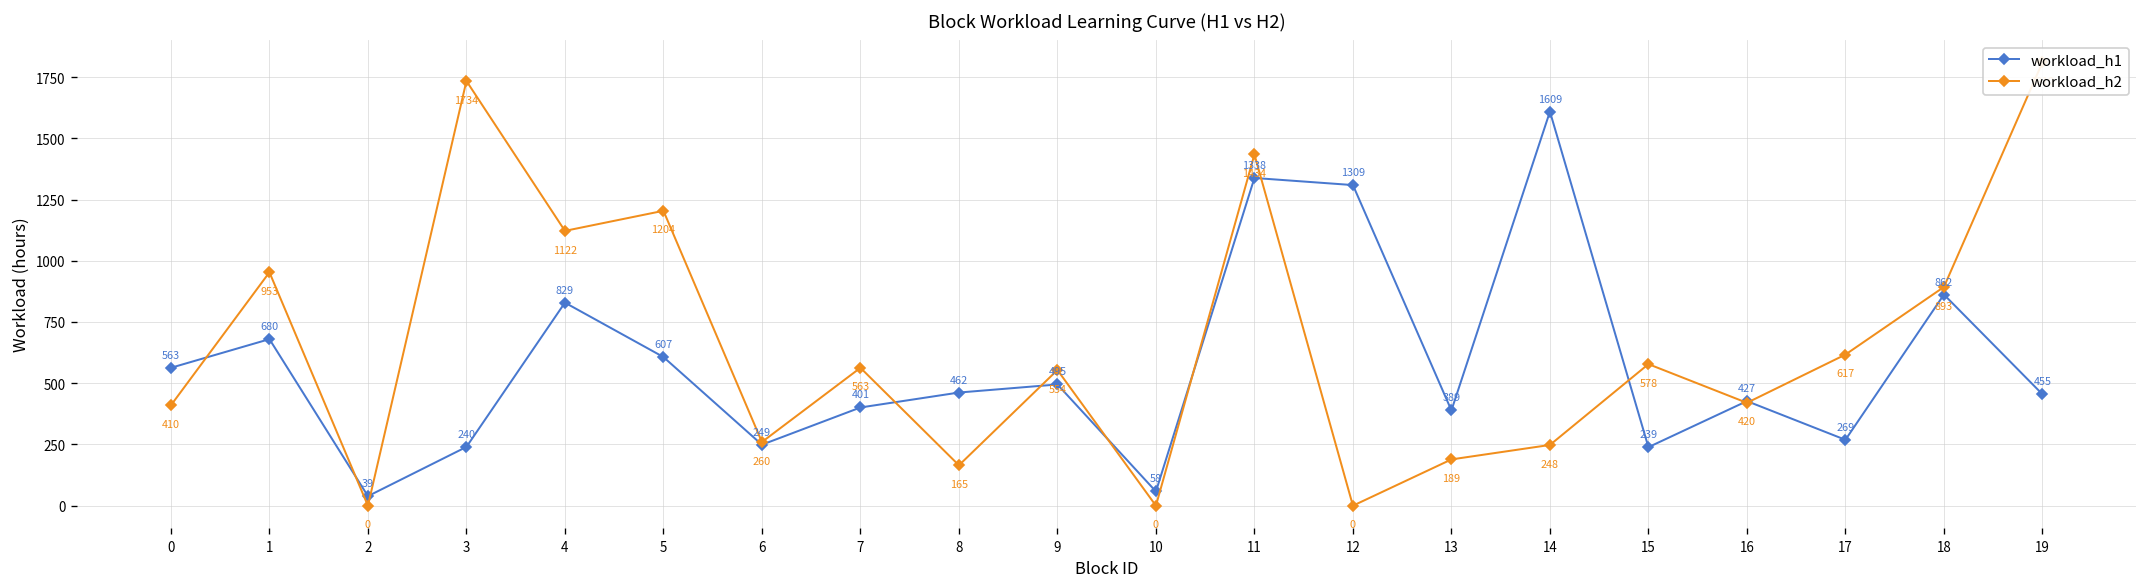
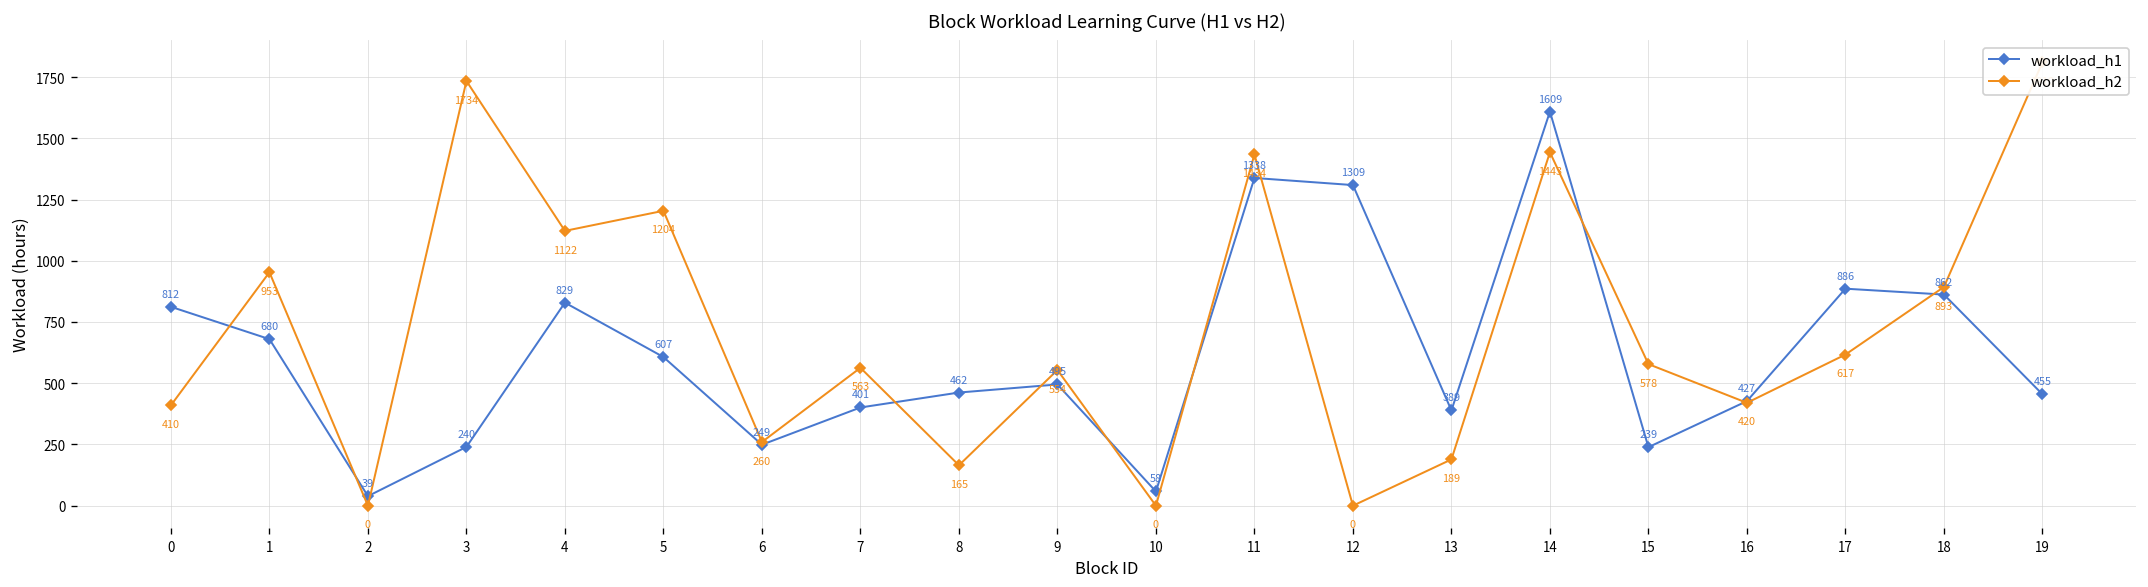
  {
    "workload_h1": {
-     "0": 563,
+     "0": 812,
      "1": 680,
      "2": 39,
      "3": 240,
      "4": 829,
      "5": 607,
      "8": 462,
      "10": 58,
      "12": 1309,
      "13": 389,
      "14": 1609,
      "15": 239,
-     "17": 269,
+     "17": 886,
      "19": 455
    },
    "workload_h2": {
      "0": 410,
      "1": 953,
      "2": 0,
      "3": 1734,
      "4": 1122,
      "5": 1204,
      "8": 165,
      "10": 0,
      "12": 0,
      "13": 189,
-     "14": 248,
+     "14": 1443,
      "15": 578,
      "17": 617,
      "18": 893
    }
  }
